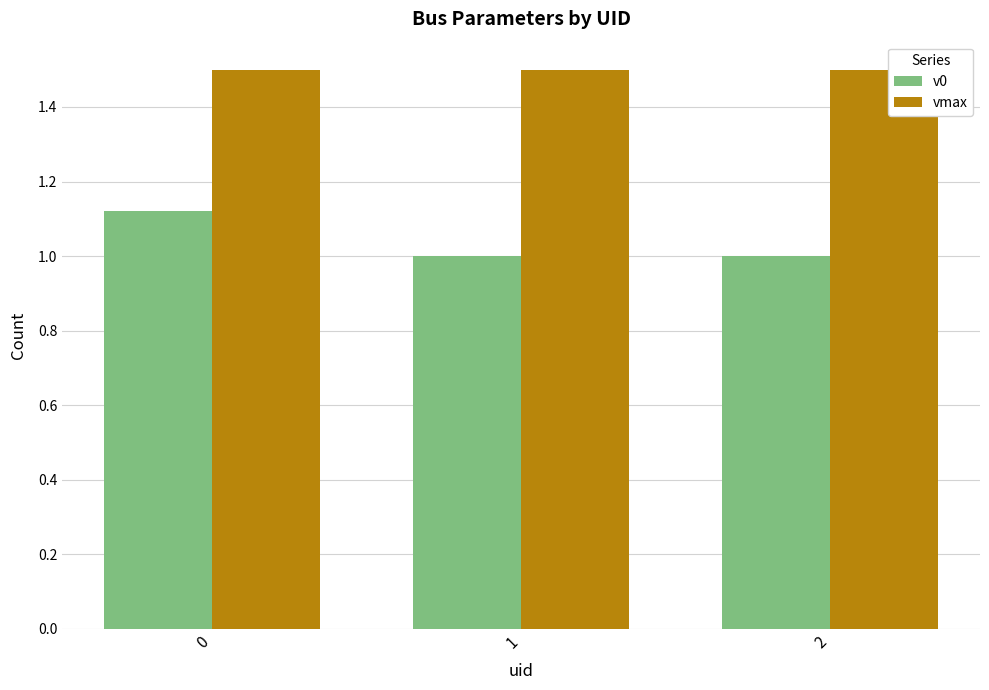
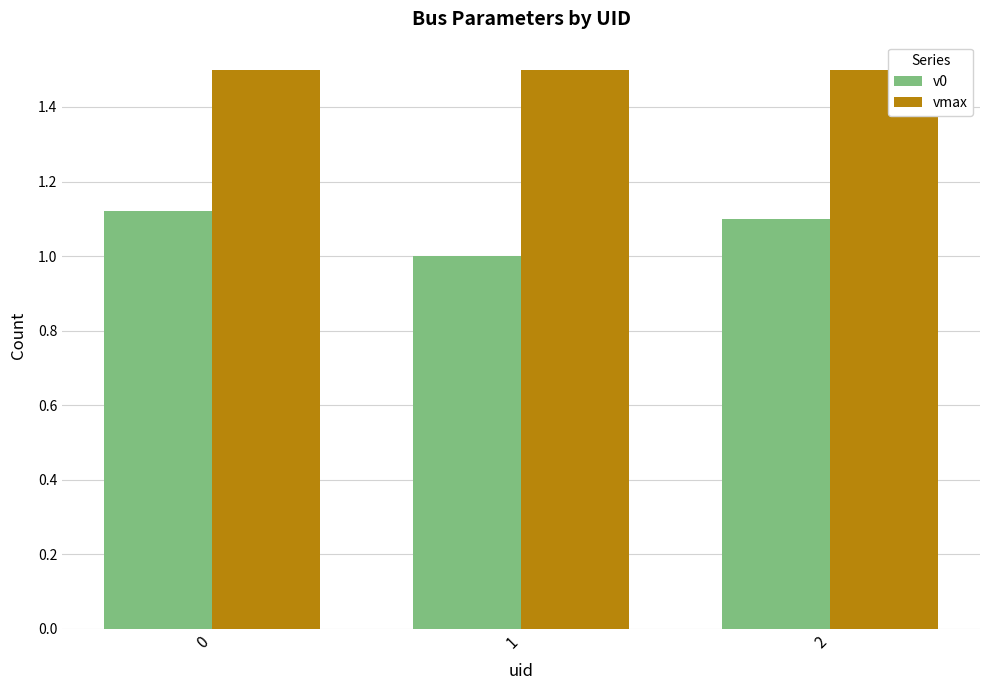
  {
    "v0": {
      "0": 1.12,
      "1": 1.0,
-     "2": 1.0
+     "2": 1.1
    },
    "vmax": {
      "0": 1.5,
      "1": 1.5,
      "2": 1.5
    }
  }
